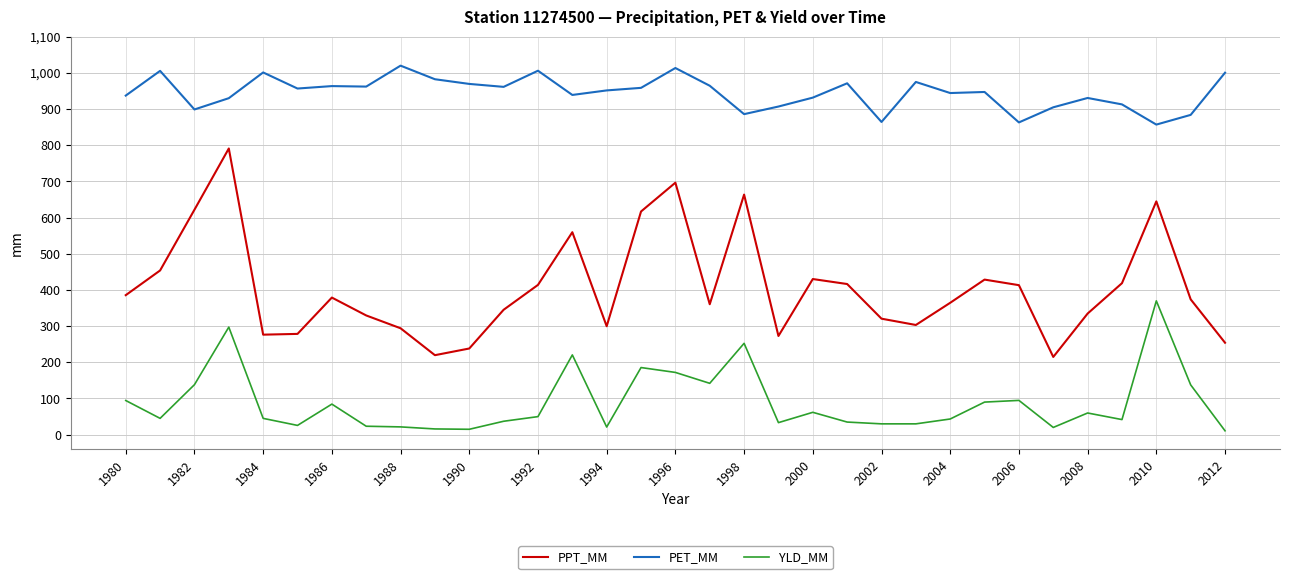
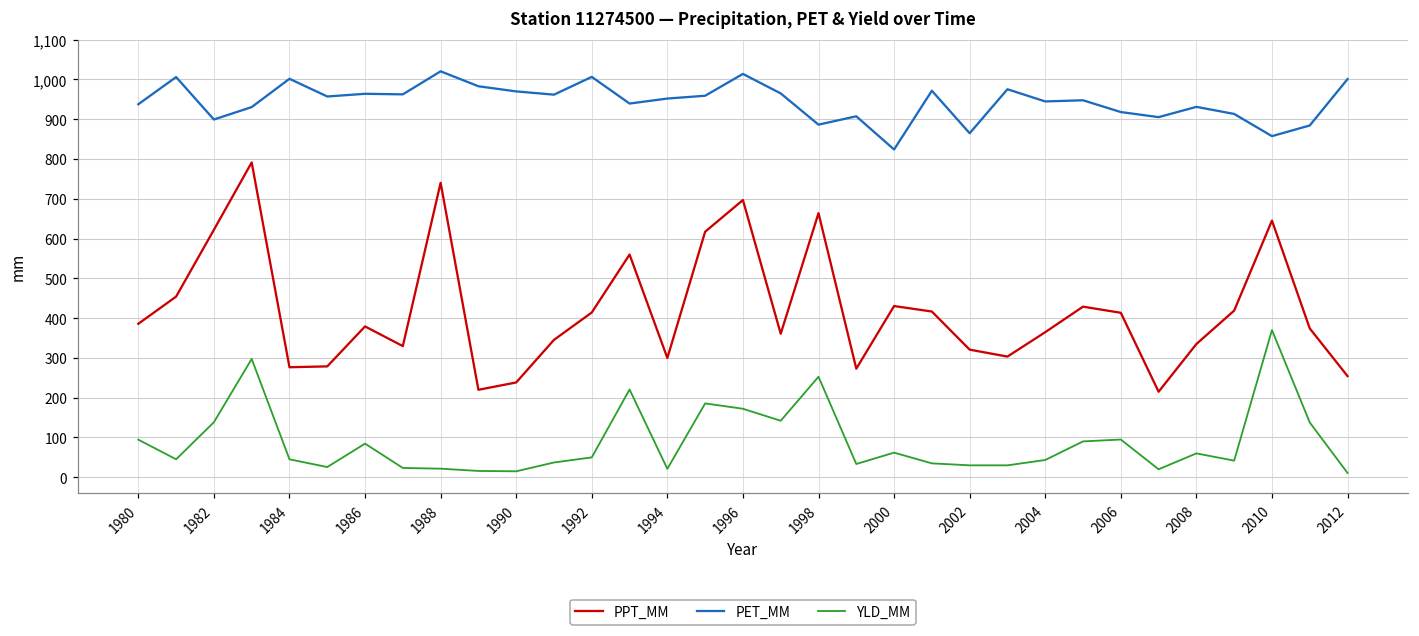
  {
    "PPT_MM": {
      "1980": "390",
      "1982": "620",
      "1984": "280",
      "1986": "380",
-     "1988": "290",
+     "1988": "740",
      "1990": "240",
      "1992": "410",
      "1994": "300",
      "1996": "700",
      "1998": "660",
      "2000": "430",
      "2002": "320",
      "2004": "360",
      "2006": "410",
      "2008": "330",
      "2010": "650",
      "2012": "250"
    },
    "PET_MM": {
      "1980": "940",
      "1982": "900",
      "1984": "1,000",
      "1986": "960",
      "1988": "1,020",
      "1990": "970",
      "1992": "1,010",
      "1994": "950",
      "1996": "1,010",
      "1998": "890",
-     "2000": "930",
+     "2000": "820",
      "2002": "860",
      "2004": "940",
-     "2006": "860",
+     "2006": "920",
      "2008": "930",
      "2010": "860",
      "2012": "1,000"
    },
    "YLD_MM": {
      "1980": "90",
      "1982": "140",
      "1984": "40",
      "1986": "80",
      "1988": "20",
      "1990": "10",
      "1992": "50",
      "1994": "20",
      "1996": "170",
      "1998": "250",
      "2000": "60",
      "2002": "30",
      "2004": "40",
      "2006": "90",
      "2008": "60",
      "2010": "370",
      "2012": "10"
    }
  }
